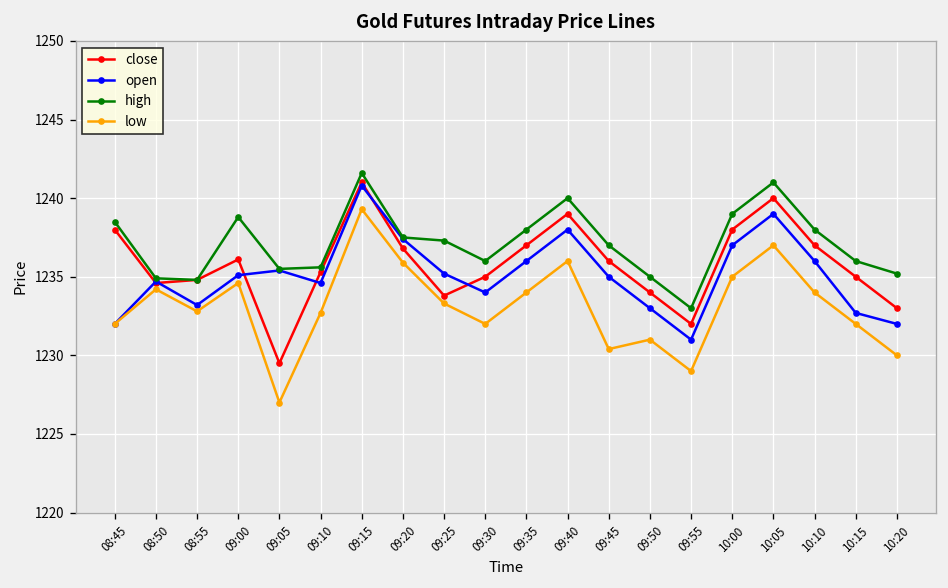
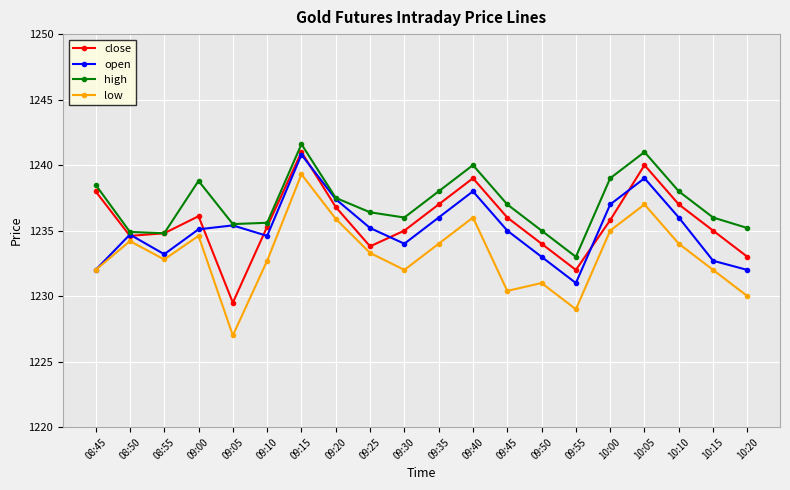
  {
    "close": {
      "08:45": 1238.0,
      "09:00": 1236.1,
      "09:05": 1229.5,
      "09:10": 1235.3,
      "09:15": 1241.0,
      "09:20": 1236.8,
      "09:25": 1233.8,
      "09:30": 1235.0,
      "09:35": 1237.0,
      "09:40": 1239.0,
      "09:45": 1236.0,
      "09:50": 1234.0,
      "09:55": 1232.0,
-     "10:00": 1238.0,
+     "10:00": 1235.8,
      "10:05": 1240.0,
      "10:10": 1237.0,
      "10:15": 1235.0,
      "10:20": 1233.0
    },
    "open": {
      "08:55": 1233.2,
      "09:00": 1235.1,
      "09:10": 1234.6,
      "09:15": 1240.8,
      "09:25": 1235.2,
      "09:30": 1234.0,
      "09:35": 1236.0,
      "09:40": 1238.0,
      "09:45": 1235.0,
      "09:50": 1233.0,
      "09:55": 1231.0,
      "10:00": 1237.0,
      "10:05": 1239.0,
      "10:10": 1236.0,
      "10:15": 1232.7,
      "10:20": 1232.0
    },
    "high": {
      "08:45": 1238.5,
      "08:50": 1234.9,
      "09:00": 1238.8,
      "09:10": 1235.6,
      "09:15": 1241.6,
-     "09:25": 1237.3,
+     "09:25": 1236.4,
      "09:30": 1236.0,
      "09:35": 1238.0,
      "09:40": 1240.0,
      "09:45": 1237.0,
      "09:50": 1235.0,
      "09:55": 1233.0,
      "10:00": 1239.0,
      "10:05": 1241.0,
      "10:10": 1238.0,
      "10:15": 1236.0,
      "10:20": 1235.2
    },
    "low": {
      "08:50": 1234.2,
      "08:55": 1232.8,
      "09:00": 1234.6,
      "09:05": 1227.0,
      "09:10": 1232.7,
      "09:15": 1239.3,
      "09:20": 1235.9,
      "09:25": 1233.3,
      "09:30": 1232.0,
      "09:35": 1234.0,
      "09:40": 1236.0,
      "09:45": 1230.4,
      "09:50": 1231.0,
      "09:55": 1229.0,
      "10:00": 1235.0,
      "10:05": 1237.0,
      "10:10": 1234.0,
      "10:15": 1232.0,
      "10:20": 1230.0
    }
  }
